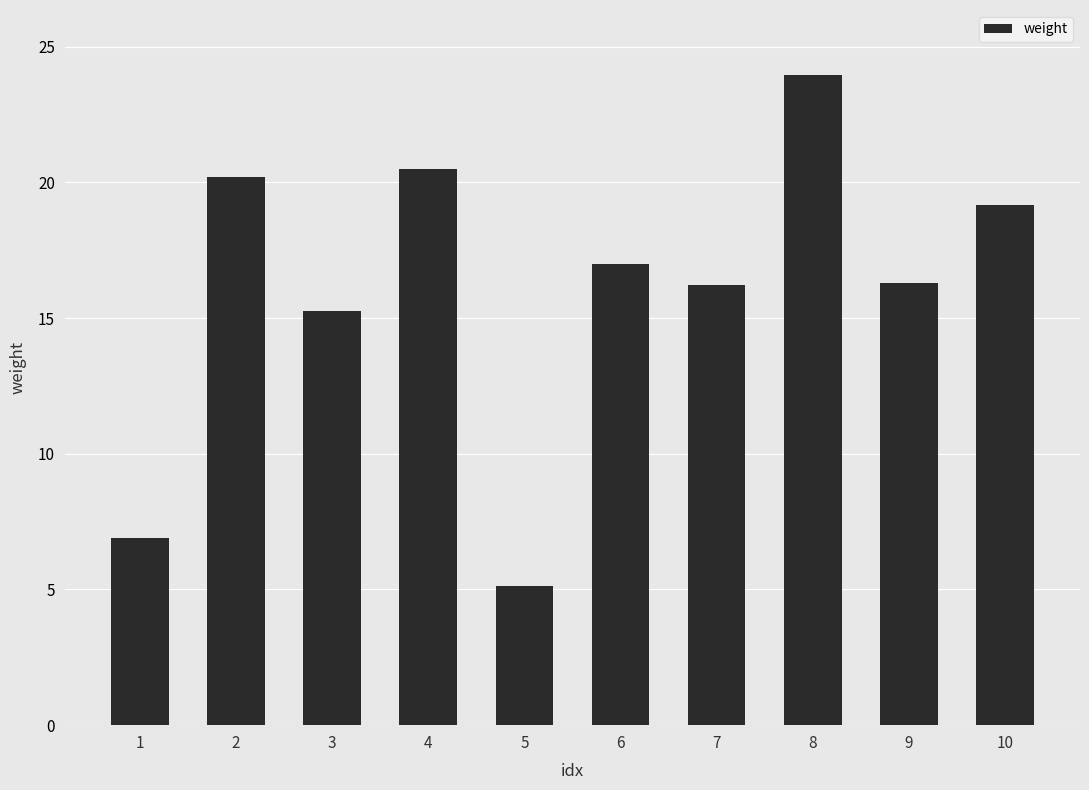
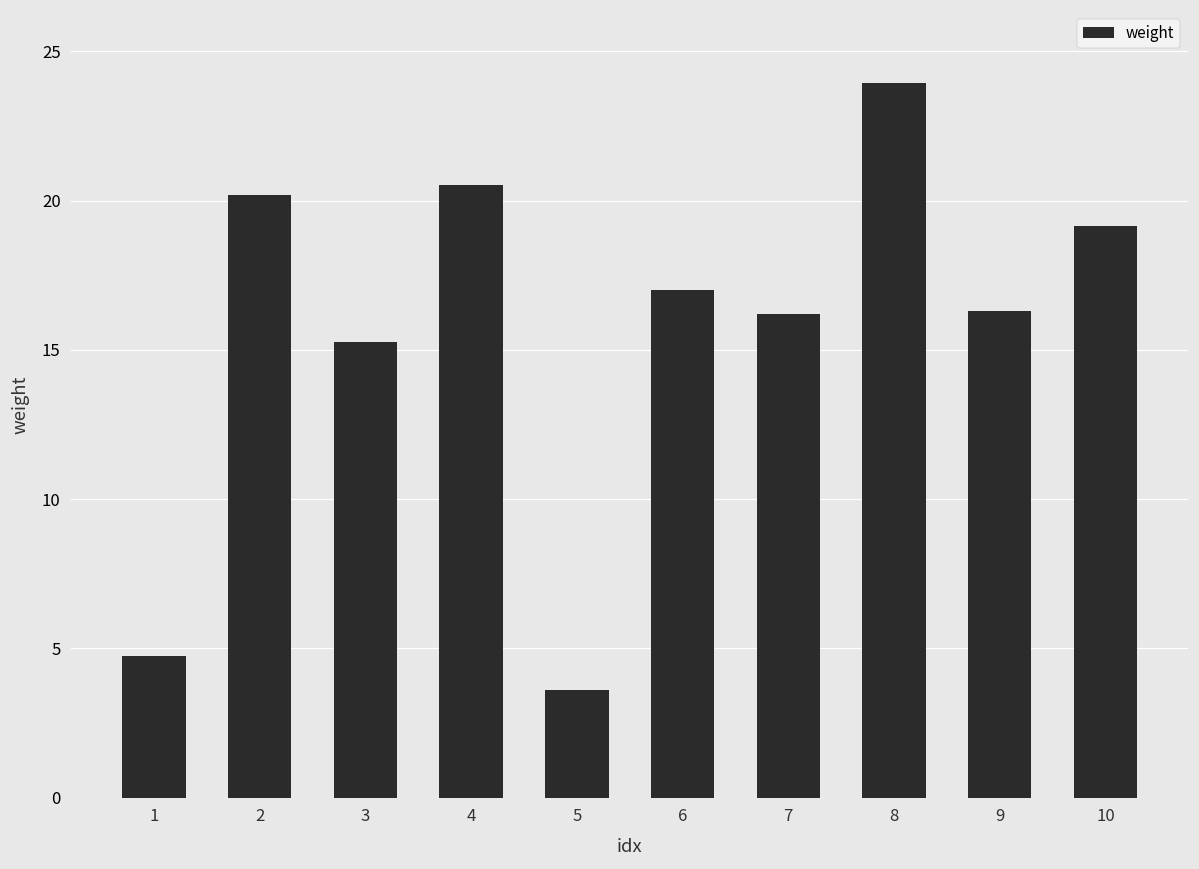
  {
-   "1": 6.9,
+   "1": 4.8,
    "2": 20.2,
    "3": 15.3,
    "4": 20.5,
-   "5": 5.1,
+   "5": 3.6,
    "6": 17.0,
    "7": 16.2,
    "8": 24.0,
    "9": 16.3,
    "10": 19.2
  }
